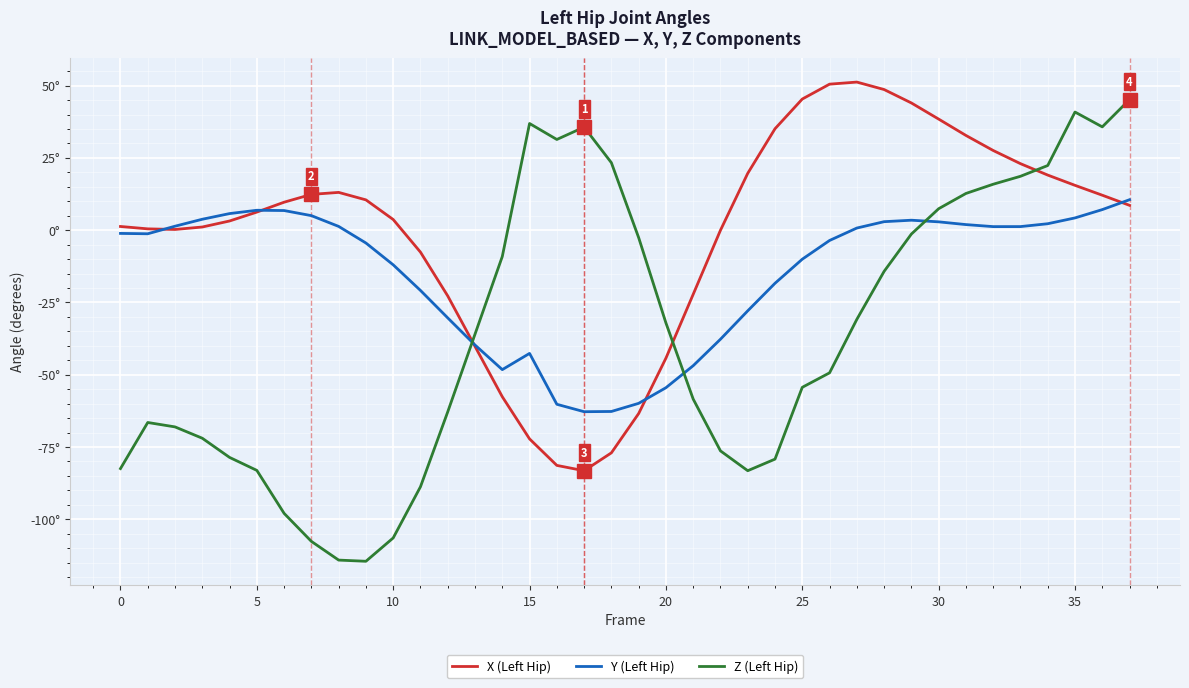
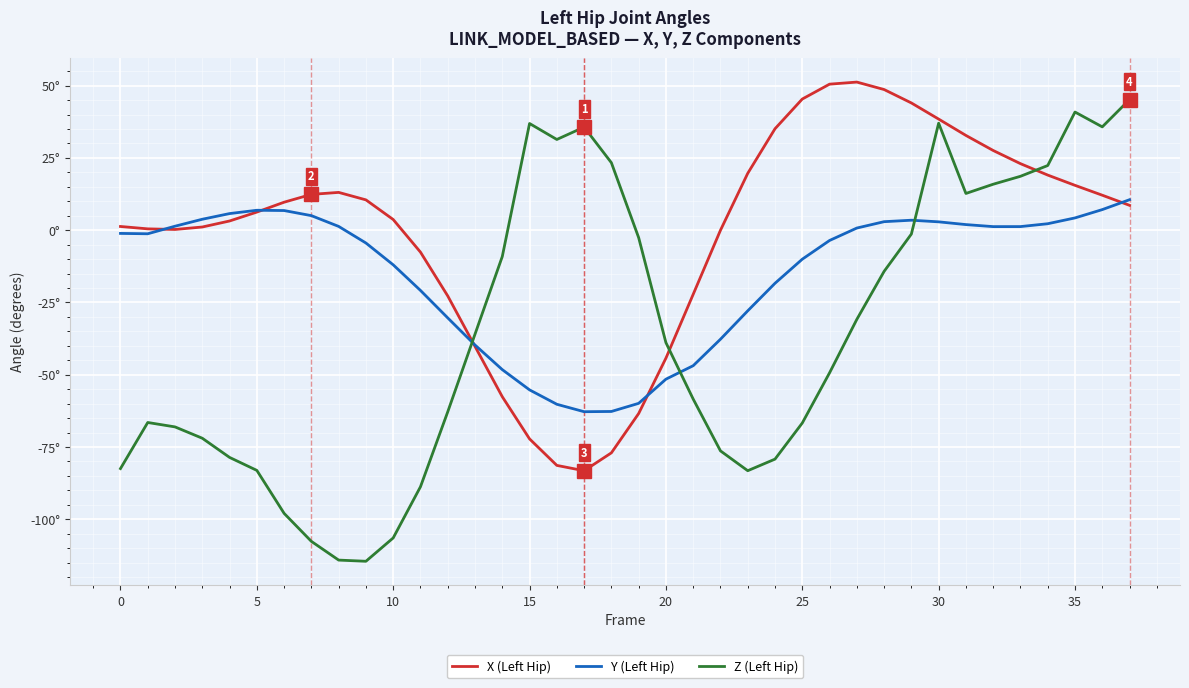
  {
    "Y (Left Hip)": {
      "0": "-1°",
      "10": "-12°",
-     "15": "-43°",
-     "20": "-54°",
+     "15": "-55°",
+     "20": "-52°",
      "25": "-10°",
      "30": "3°",
      "35": "4°"
    },
    "Z (Left Hip)": {
      "0": "-82°",
      "5": "-83°",
      "10": "-106°",
      "15": "37°",
-     "20": "-32°",
-     "25": "-54°",
-     "30": "7°",
+     "20": "-39°",
+     "25": "-67°",
+     "30": "37°",
      "35": "41°"
    }
  }
